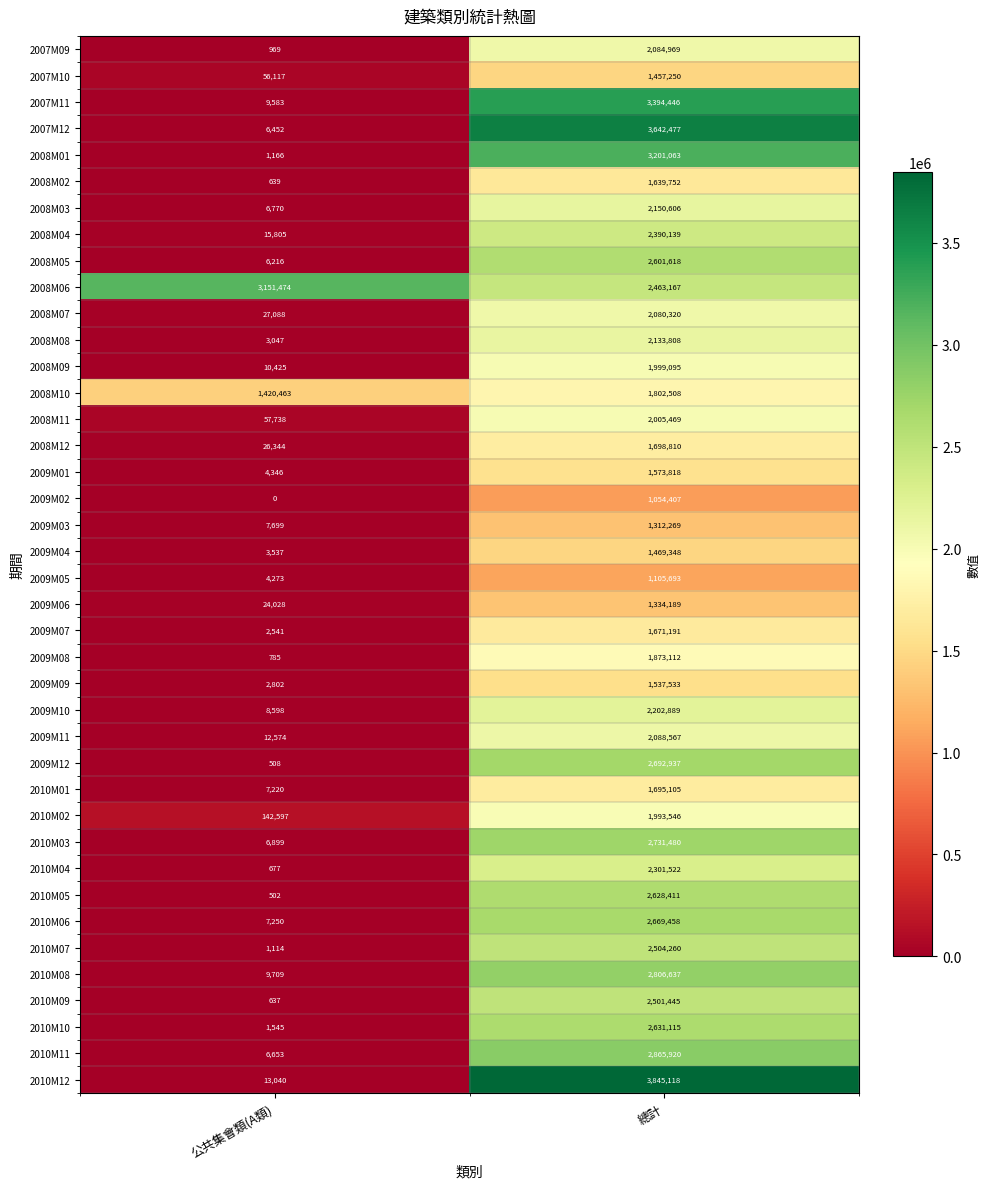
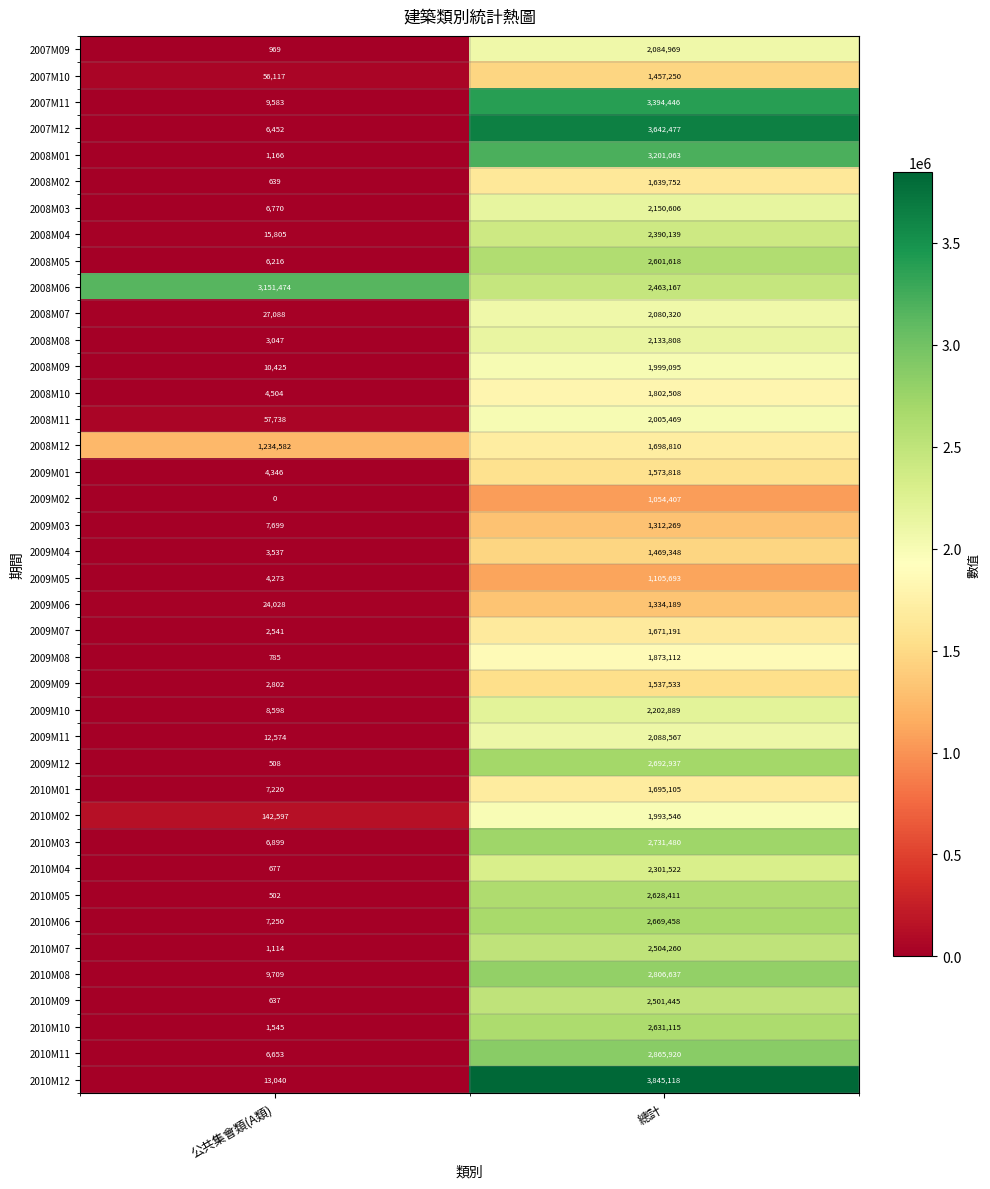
  {
    "2007M09": {
      "公共集會類(A類)": "969",
      "總計": "2,084,969"
    },
    "2007M10": {
      "公共集會類(A類)": "56,117",
      "總計": "1,457,250"
    },
    "2007M11": {
      "公共集會類(A類)": "9,583",
      "總計": "3,394,446"
    },
    "2007M12": {
      "公共集會類(A類)": "6,452",
      "總計": "3,642,477"
    },
    "2008M01": {
      "公共集會類(A類)": "1,166",
      "總計": "3,201,063"
    },
    "2008M02": {
      "公共集會類(A類)": "639",
      "總計": "1,639,752"
    },
    "2008M03": {
      "公共集會類(A類)": "6,770",
      "總計": "2,150,606"
    },
    "2008M04": {
      "公共集會類(A類)": "15,805",
      "總計": "2,390,139"
    },
    "2008M05": {
      "公共集會類(A類)": "6,216",
      "總計": "2,601,618"
    },
    "2008M06": {
      "公共集會類(A類)": "3,151,474",
      "總計": "2,463,167"
    },
    "2008M07": {
      "公共集會類(A類)": "27,088",
      "總計": "2,080,320"
    },
    "2008M08": {
      "公共集會類(A類)": "3,047",
      "總計": "2,133,808"
    },
    "2008M09": {
      "公共集會類(A類)": "10,425",
      "總計": "1,999,095"
    },
    "2008M10": {
-     "公共集會類(A類)": "1,420,463",
+     "公共集會類(A類)": "4,504",
      "總計": "1,802,508"
    },
    "2008M11": {
      "公共集會類(A類)": "57,738",
      "總計": "2,005,469"
    },
    "2008M12": {
-     "公共集會類(A類)": "26,344",
+     "公共集會類(A類)": "1,234,582",
      "總計": "1,698,810"
    },
    "2009M01": {
      "公共集會類(A類)": "4,346",
      "總計": "1,573,818"
    },
    "2009M02": {
      "公共集會類(A類)": "0",
      "總計": "1,054,407"
    },
    "2009M03": {
      "公共集會類(A類)": "7,699",
      "總計": "1,312,269"
    },
    "2009M04": {
      "公共集會類(A類)": "3,537",
      "總計": "1,469,348"
    },
    "2009M05": {
      "公共集會類(A類)": "4,273",
      "總計": "1,105,693"
    },
    "2009M06": {
      "公共集會類(A類)": "24,028",
      "總計": "1,334,189"
    },
    "2009M07": {
      "公共集會類(A類)": "2,541",
      "總計": "1,671,191"
    },
    "2009M08": {
      "公共集會類(A類)": "785",
      "總計": "1,873,112"
    },
    "2009M09": {
      "公共集會類(A類)": "2,802",
      "總計": "1,537,533"
    },
    "2009M10": {
      "公共集會類(A類)": "8,598",
      "總計": "2,202,889"
    },
    "2009M11": {
      "公共集會類(A類)": "12,574",
      "總計": "2,088,567"
    },
    "2009M12": {
      "公共集會類(A類)": "508",
      "總計": "2,692,937"
    },
    "2010M01": {
      "公共集會類(A類)": "7,220",
      "總計": "1,695,105"
    },
    "2010M02": {
      "公共集會類(A類)": "142,597",
      "總計": "1,993,546"
    },
    "2010M03": {
      "公共集會類(A類)": "6,899",
      "總計": "2,731,480"
    },
    "2010M04": {
      "公共集會類(A類)": "677",
      "總計": "2,301,522"
    },
    "2010M05": {
      "公共集會類(A類)": "502",
      "總計": "2,628,411"
    },
    "2010M06": {
      "公共集會類(A類)": "7,250",
      "總計": "2,669,458"
    },
    "2010M07": {
      "公共集會類(A類)": "1,114",
      "總計": "2,504,260"
    },
    "2010M08": {
      "公共集會類(A類)": "9,709",
      "總計": "2,806,637"
    },
    "2010M09": {
      "公共集會類(A類)": "637",
      "總計": "2,501,445"
    },
    "2010M10": {
      "公共集會類(A類)": "1,545",
      "總計": "2,631,115"
    },
    "2010M11": {
      "公共集會類(A類)": "6,653",
      "總計": "2,865,920"
    },
    "2010M12": {
      "公共集會類(A類)": "13,040",
      "總計": "3,845,118"
    }
  }
